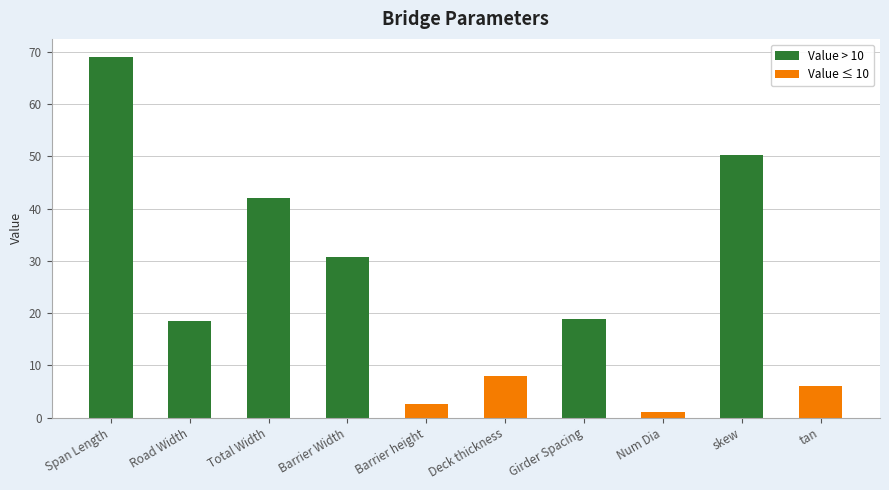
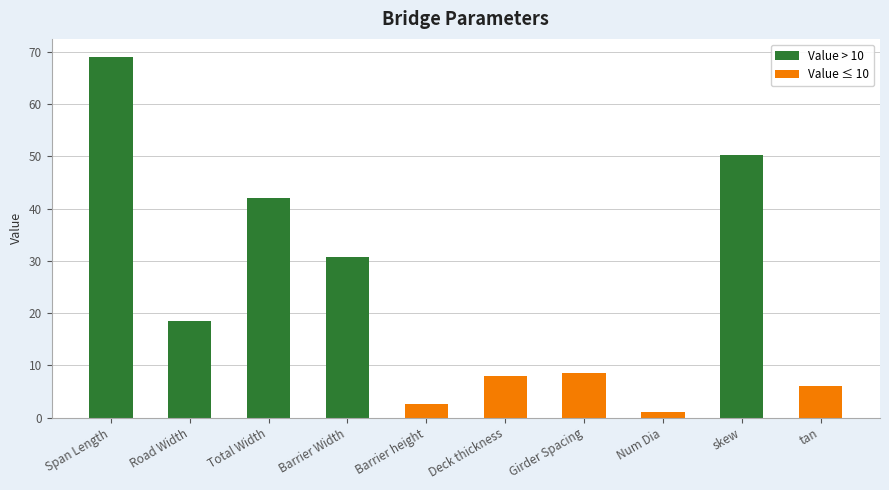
  {
    "Span Length": 69,
    "Road Width": 18,
    "Total Width": 42,
    "Barrier Width": 31,
    "Barrier height": 3,
    "Deck thickness": 8,
-   "Girder Spacing": 19,
+   "Girder Spacing": 9,
    "Num Dia": 1,
    "skew": 50,
    "tan": 6
  }
